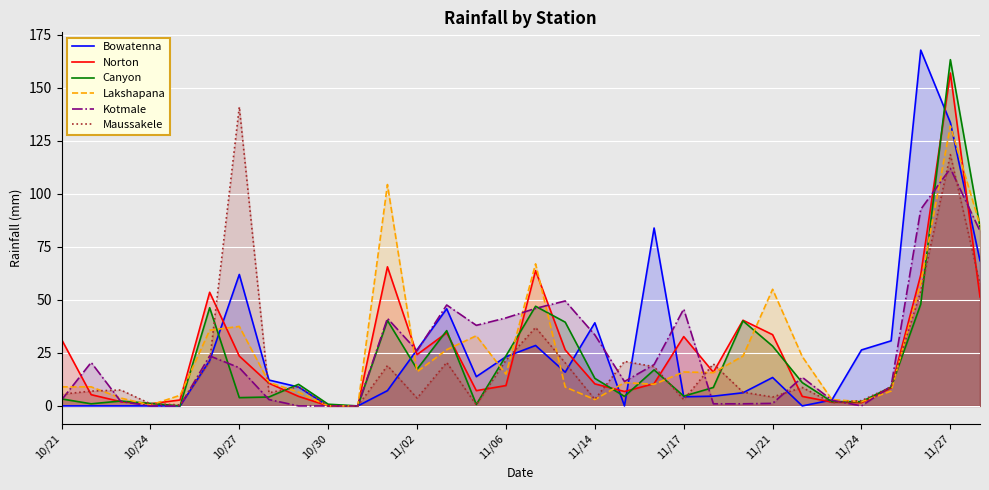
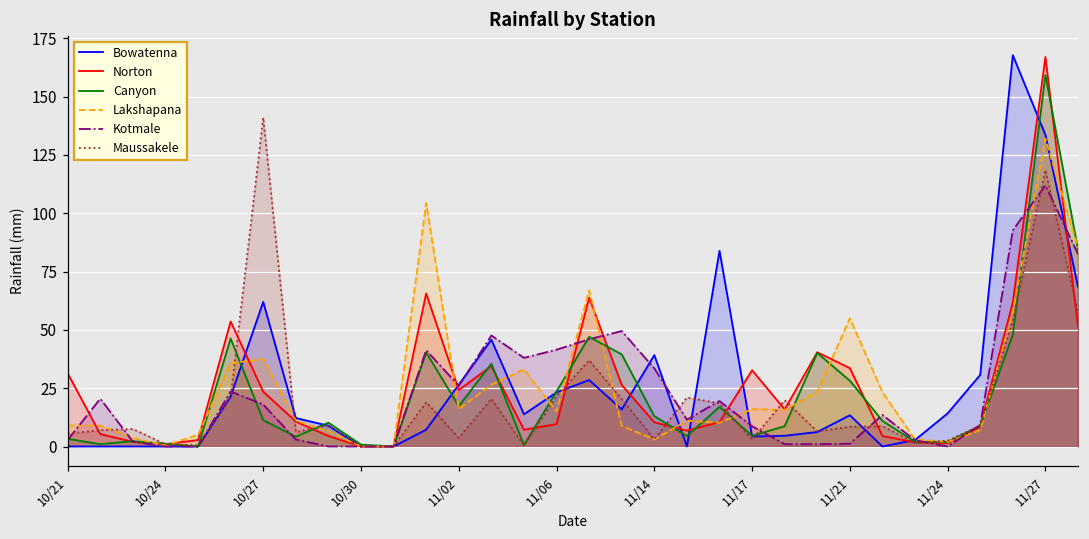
  {
    "Bowatenna": {
      "10/21": 0,
      "10/27": 62,
      "11/14": 39,
      "11/21": 13,
-     "11/24": 26,
+     "11/24": 14,
      "11/27": 134
    },
    "Norton": {
      "10/21": 31,
      "10/27": 24,
      "11/02": 24,
      "11/06": 10,
      "11/14": 10,
      "11/17": 33,
      "11/21": 34,
-     "11/27": 157
+     "11/27": 167
    },
    "Canyon": {
-     "10/27": 4,
+     "10/27": 11,
      "11/02": 17,
      "11/14": 13,
      "11/21": 28,
-     "11/27": 163
+     "11/27": 159
    },
    "Lakshapana": {
      "10/21": 9,
      "10/27": 38,
      "11/02": 16,
      "11/06": 15,
      "11/17": 16,
      "11/21": 55,
      "11/27": 132
    },
    "Kotmale": {
      "10/27": 18,
      "11/06": 42,
      "11/14": 34,
-     "11/17": 46,
+     "11/17": 9,
      "11/21": 1,
      "11/24": 0,
      "11/27": 112
    },
    "Maussakele": {
      "10/21": 6,
      "10/27": 141,
      "11/02": 4,
      "11/06": 22,
      "11/17": 3,
-     "11/21": 4,
+     "11/21": 9,
      "11/27": 119
    }
  }
